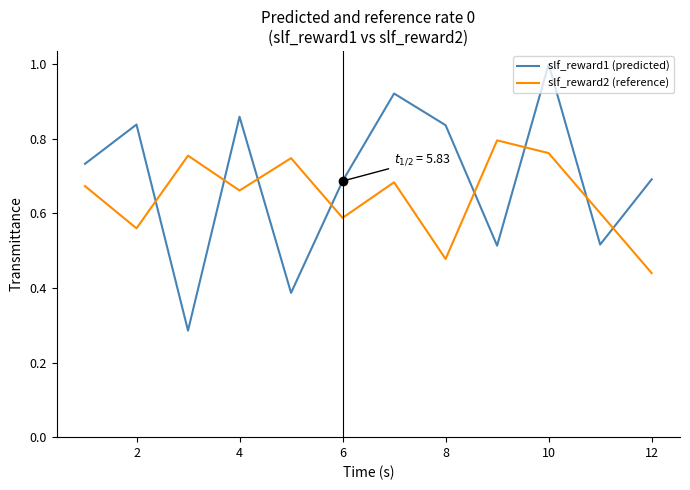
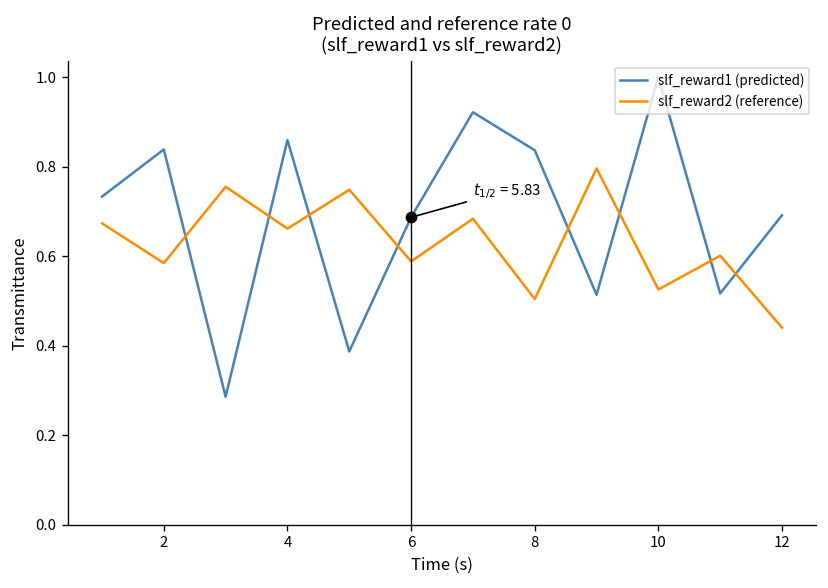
  {
    "slf_reward1 (predicted)": {
      "2": 0.84,
      "4": 0.86,
      "8": 0.84,
      "12": 0.69
    },
    "slf_reward2 (reference)": {
-     "2": 0.56,
+     "2": 0.58,
      "4": 0.66,
      "6": 0.59,
-     "8": 0.48,
-     "10": 0.76,
+     "8": 0.50,
+     "10": 0.53,
      "12": 0.44
    }
  }
